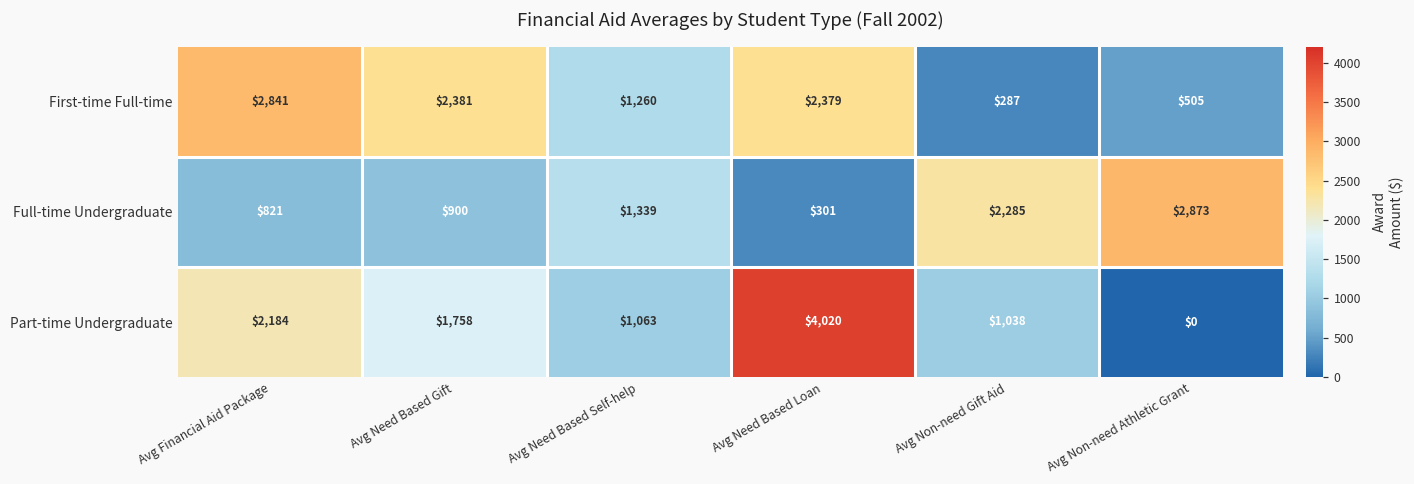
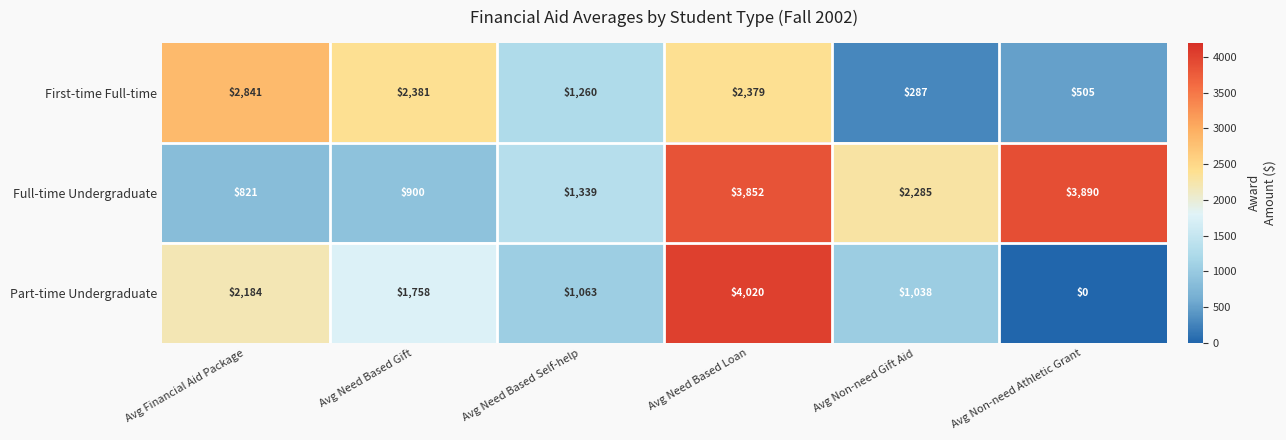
  {
    "First-time Full-time": {
      "Avg Financial Aid Package": "$2,841",
      "Avg Need Based Gift": "$2,381",
      "Avg Need Based Self-help": "$1,260",
      "Avg Need Based Loan": "$2,379",
      "Avg Non-need Gift Aid": "$287",
      "Avg Non-need Athletic Grant": "$505"
    },
    "Full-time Undergraduate": {
      "Avg Financial Aid Package": "$821",
      "Avg Need Based Gift": "$900",
      "Avg Need Based Self-help": "$1,339",
-     "Avg Need Based Loan": "$301",
+     "Avg Need Based Loan": "$3,852",
      "Avg Non-need Gift Aid": "$2,285",
-     "Avg Non-need Athletic Grant": "$2,873"
+     "Avg Non-need Athletic Grant": "$3,890"
    },
    "Part-time Undergraduate": {
      "Avg Financial Aid Package": "$2,184",
      "Avg Need Based Gift": "$1,758",
      "Avg Need Based Self-help": "$1,063",
      "Avg Need Based Loan": "$4,020",
      "Avg Non-need Gift Aid": "$1,038",
      "Avg Non-need Athletic Grant": "$0"
    }
  }
